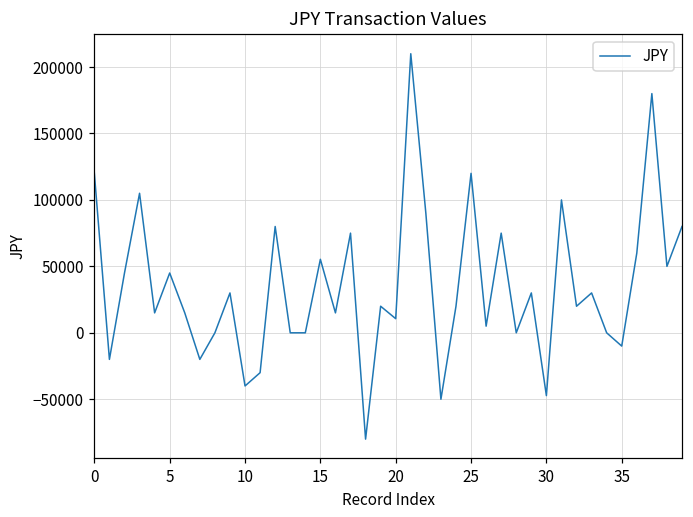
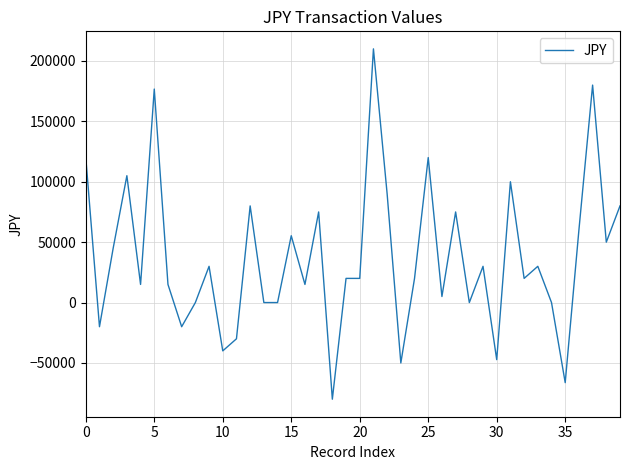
  {
    "0": 120000,
-   "5": 45000,
+   "5": 177000,
    "10": -40000,
    "15": 55000,
-   "20": 11000,
+   "20": 20000,
    "25": 120000,
    "30": -47000,
-   "35": -10000
+   "35": -66000
  }
